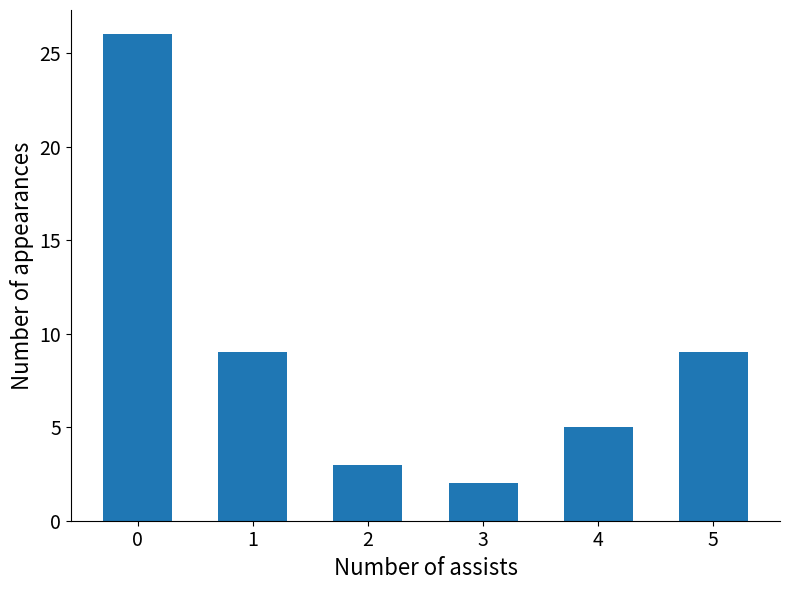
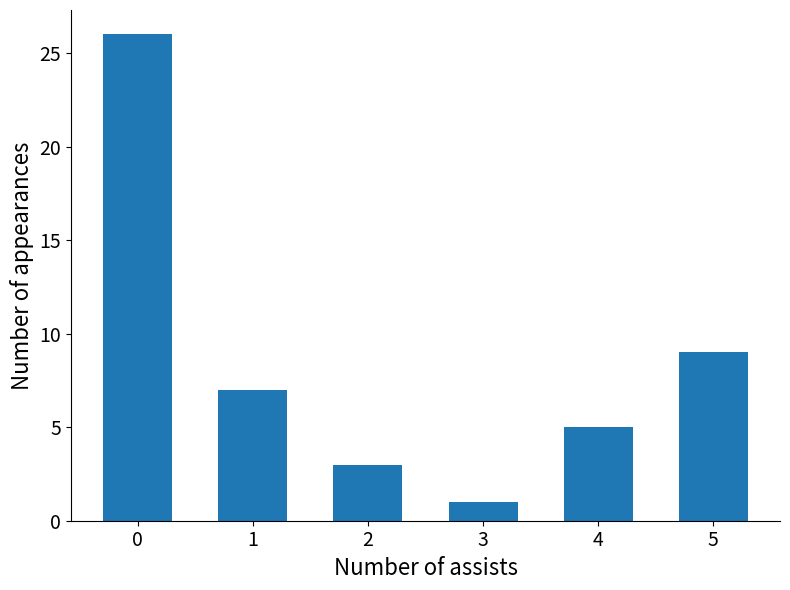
  {
    "0": 26,
-   "1": 9,
+   "1": 7,
    "2": 3,
-   "3": 2,
+   "3": 1,
    "4": 5,
    "5": 9
  }
